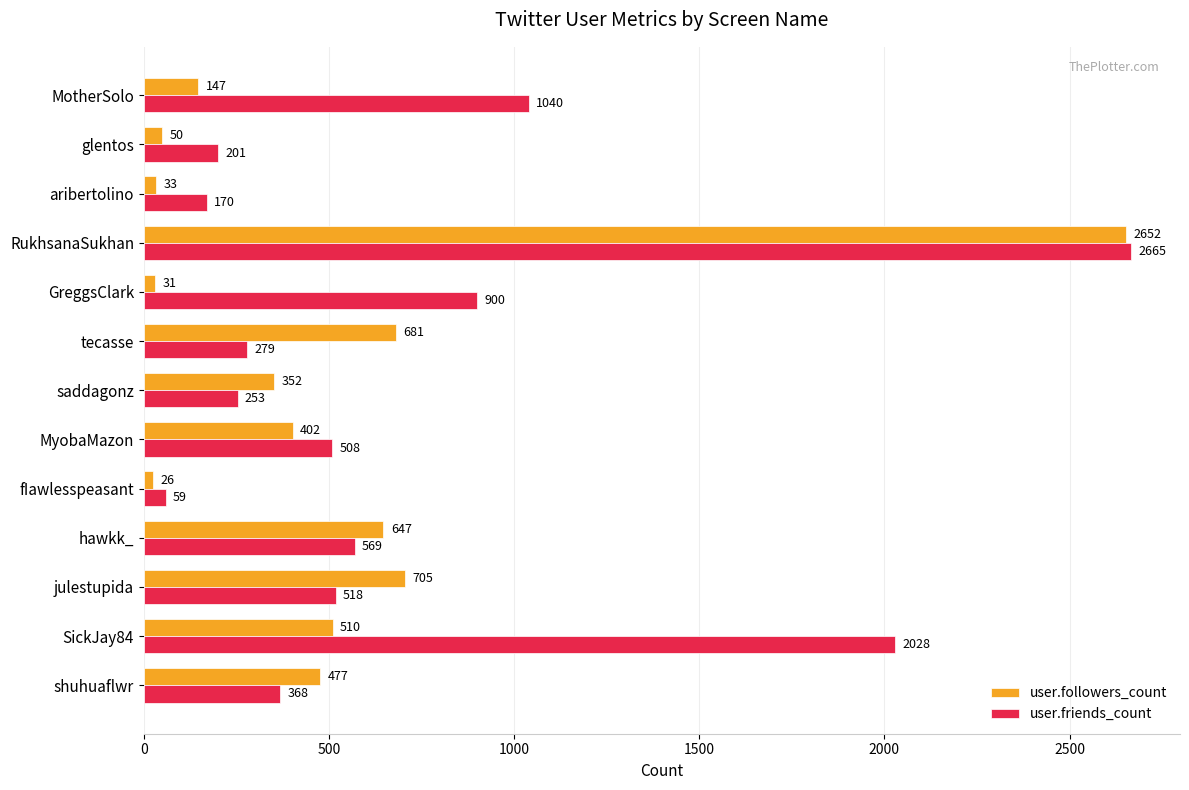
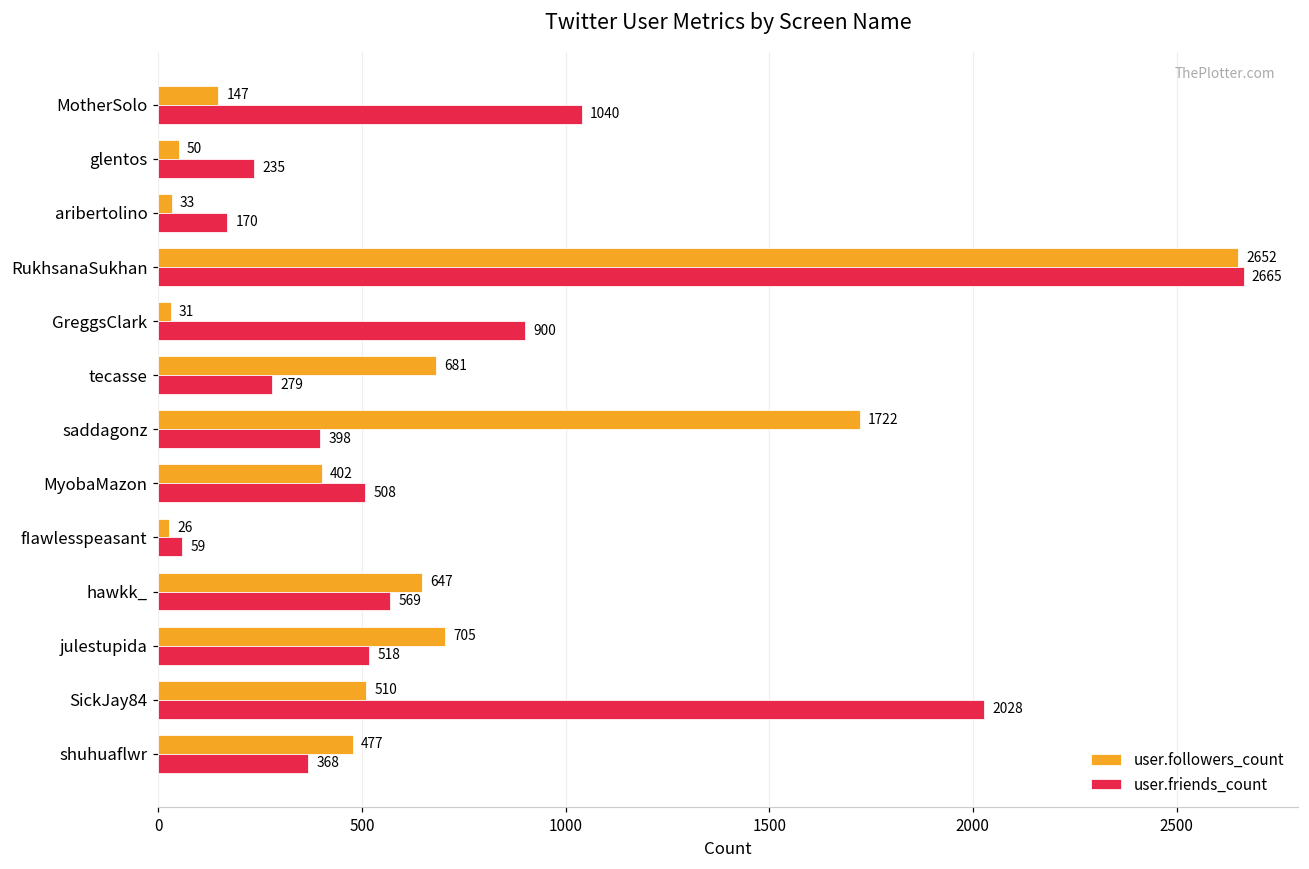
  {
    "user.followers_count": {
      "MotherSolo": 147,
      "glentos": 50,
      "aribertolino": 33,
      "RukhsanaSukhan": 2652,
      "GreggsClark": 31,
      "tecasse": 681,
-     "saddagonz": 352,
+     "saddagonz": 1722,
      "MyobaMazon": 402,
      "fIawlesspeasant": 26,
      "hawkk_": 647,
      "julestupida": 705,
      "SickJay84": 510,
      "shuhuaflwr": 477
    },
    "user.friends_count": {
      "MotherSolo": 1040,
-     "glentos": 201,
+     "glentos": 235,
      "aribertolino": 170,
      "RukhsanaSukhan": 2665,
      "GreggsClark": 900,
      "tecasse": 279,
-     "saddagonz": 253,
+     "saddagonz": 398,
      "MyobaMazon": 508,
      "fIawlesspeasant": 59,
      "hawkk_": 569,
      "julestupida": 518,
      "SickJay84": 2028,
      "shuhuaflwr": 368
    }
  }
